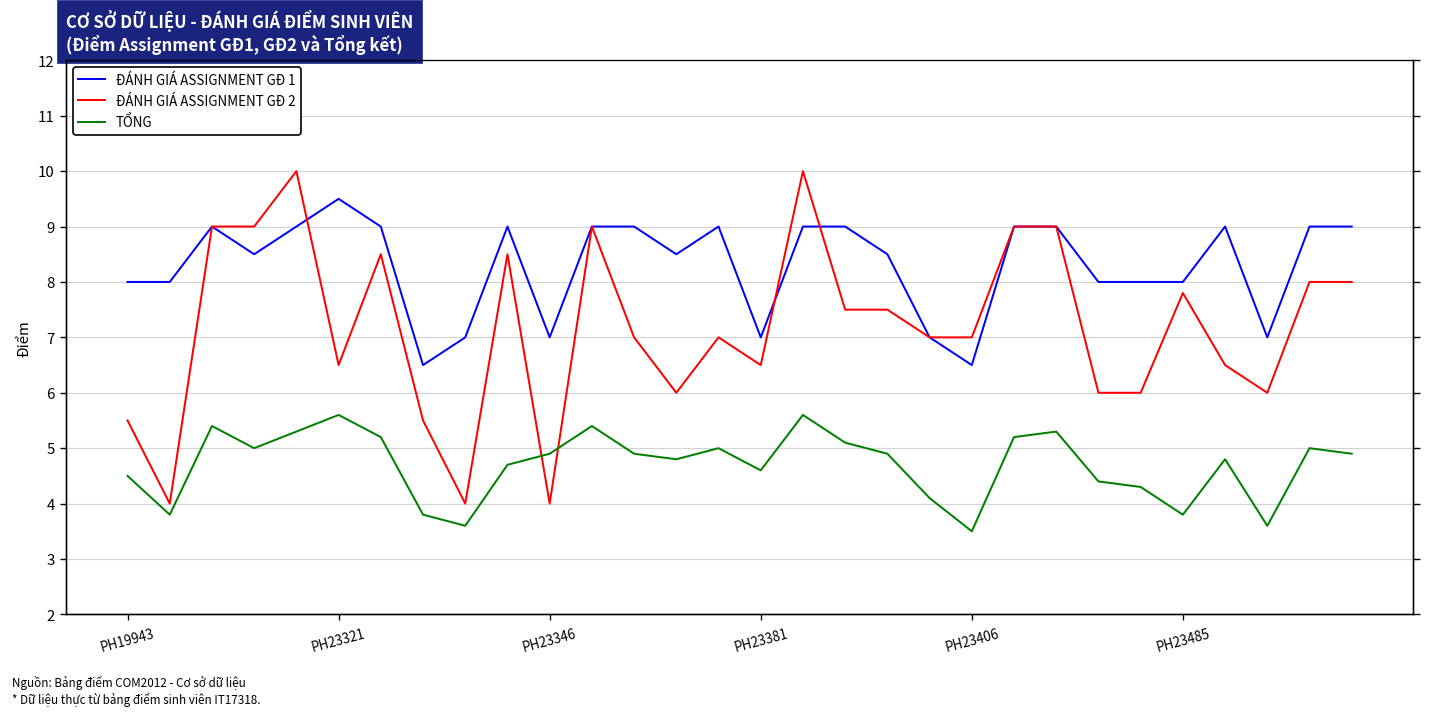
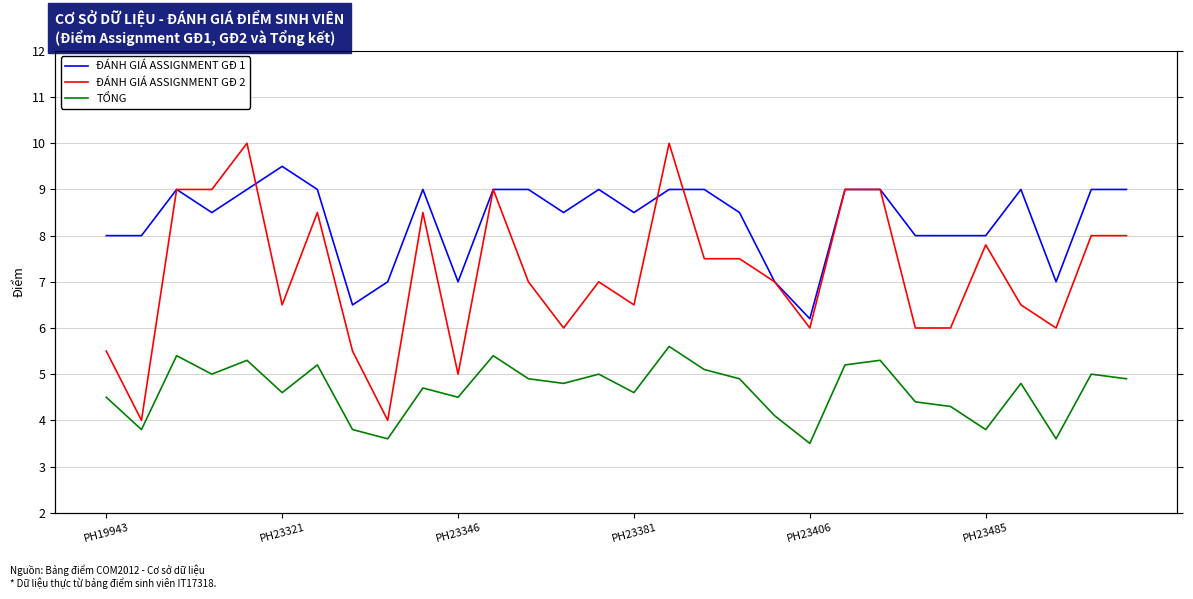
  {
    "ĐÁNH GIÁ ASSIGNMENT GĐ 1": {
      "PH19943": 8.0,
      "PH23321": 9.5,
      "PH23346": 7.0,
-     "PH23381": 7.0,
-     "PH23406": 6.5,
+     "PH23381": 8.5,
+     "PH23406": 6.2,
      "PH23485": 8.0
    },
    "ĐÁNH GIÁ ASSIGNMENT GĐ 2": {
      "PH19943": 5.5,
      "PH23321": 6.5,
-     "PH23346": 4,
+     "PH23346": 5,
      "PH23381": 6.5,
-     "PH23406": 7,
+     "PH23406": 6,
      "PH23485": 7.8
    },
    "TỔNG": {
      "PH19943": 4.5,
-     "PH23321": 5.6,
-     "PH23346": 4.9,
+     "PH23321": 4.6,
+     "PH23346": 4.5,
      "PH23381": 4.6,
      "PH23406": 3.5,
      "PH23485": 3.8
    }
  }
